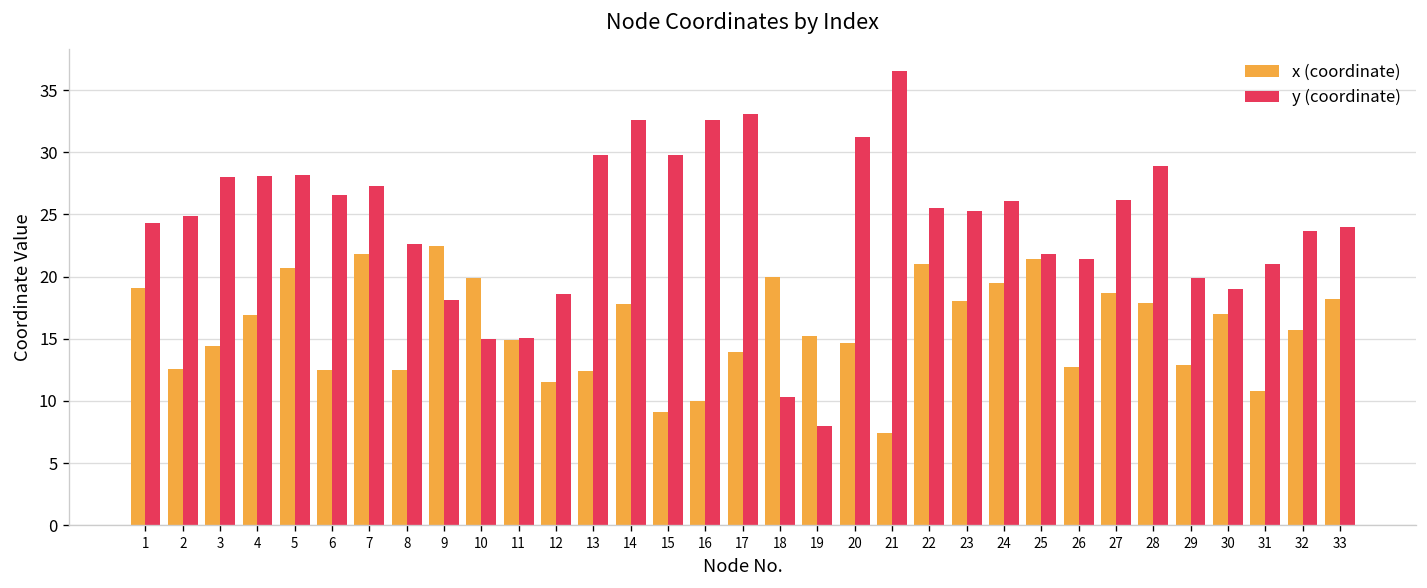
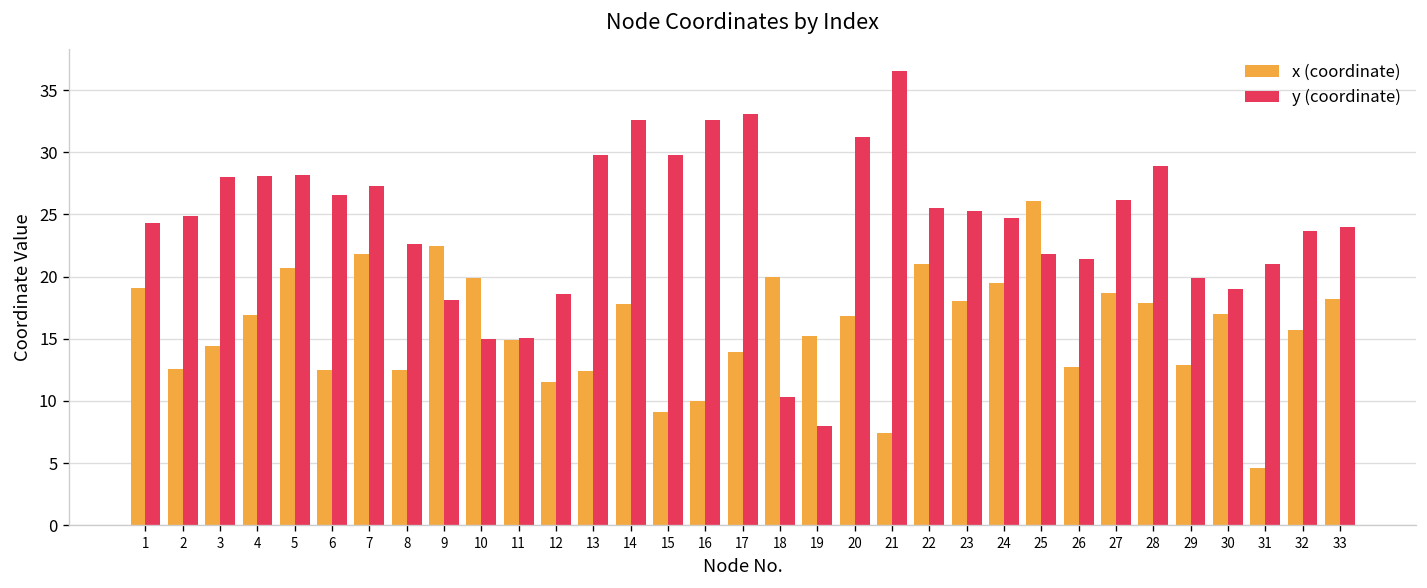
  {
    "x (coordinate)": {
      "1": 19.1,
      "2": 12.6,
      "3": 14.4,
      "4": 16.9,
      "5": 20.7,
      "6": 12.5,
      "7": 21.8,
      "8": 12.5,
      "9": 22.5,
      "10": 19.9,
      "11": 14.9,
      "12": 11.5,
      "13": 12.4,
      "14": 17.8,
      "15": 9.1,
      "16": 10.0,
      "17": 13.9,
      "18": 20.0,
      "19": 15.2,
-     "20": 14.7,
+     "20": 16.8,
      "21": 7.4,
      "22": 21.0,
      "23": 18.0,
      "24": 19.5,
-     "25": 21.4,
+     "25": 26.1,
      "26": 12.7,
      "27": 18.7,
      "28": 17.9,
      "29": 12.9,
      "30": 17.0,
-     "31": 10.8,
+     "31": 4.6,
      "32": 15.7,
      "33": 18.2
    },
    "y (coordinate)": {
      "1": 24.3,
      "2": 24.9,
      "3": 28.0,
      "4": 28.1,
      "5": 28.2,
      "6": 26.6,
      "7": 27.3,
      "8": 22.6,
      "9": 18.1,
      "10": 15.0,
      "11": 15.1,
      "12": 18.6,
      "13": 29.8,
      "14": 32.6,
      "15": 29.8,
      "16": 32.6,
      "17": 33.1,
      "18": 10.3,
      "19": 8.0,
      "20": 31.2,
      "21": 36.5,
      "22": 25.5,
      "23": 25.3,
-     "24": 26.1,
+     "24": 24.7,
      "25": 21.8,
      "26": 21.4,
      "27": 26.2,
      "28": 28.9,
      "29": 19.9,
      "30": 19.0,
      "31": 21.0,
      "32": 23.7,
      "33": 24.0
    }
  }
